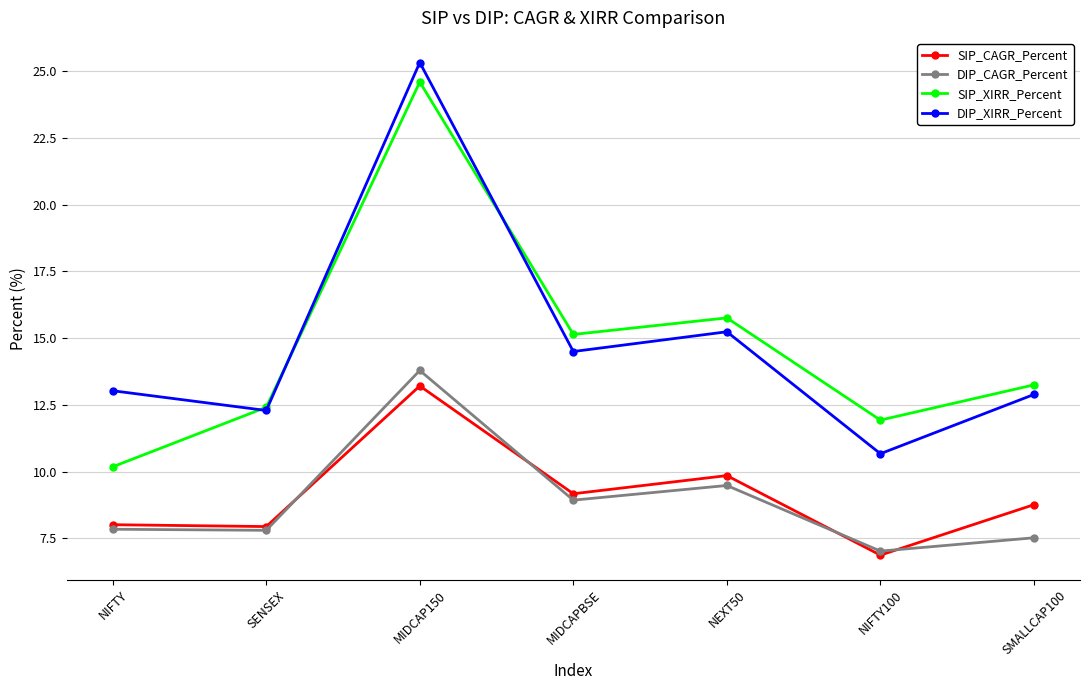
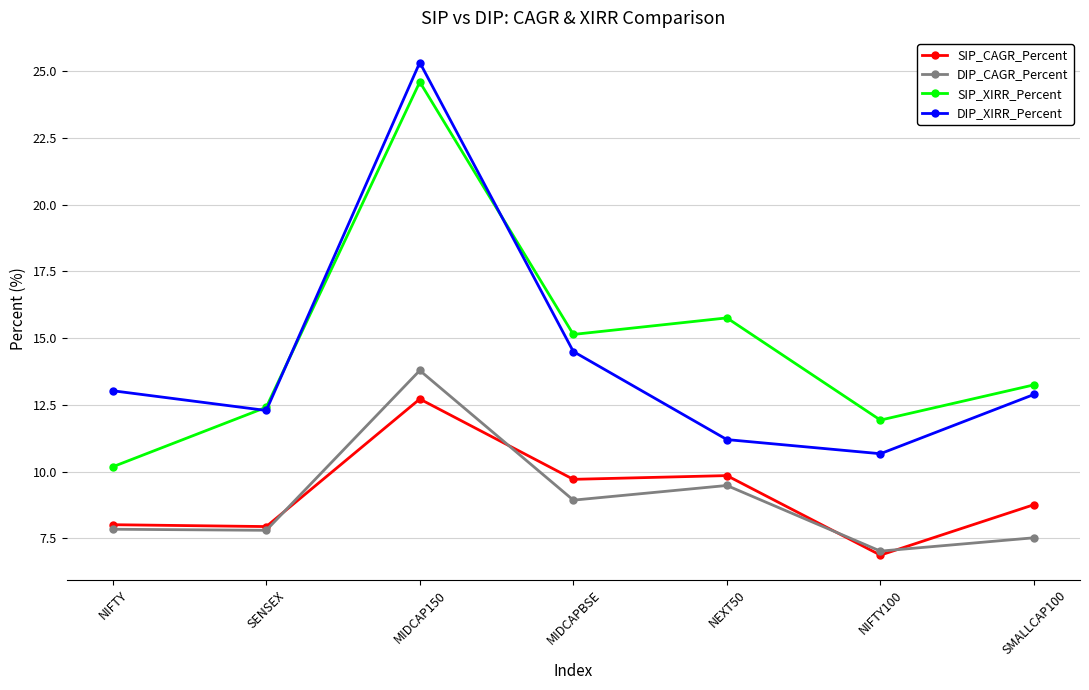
  {
    "SIP_CAGR_Percent": {
      "NIFTY": 8.0,
      "SENSEX": 7.9,
-     "MIDCAP150": 13.2,
-     "MIDCAPBSE": 9.2,
+     "MIDCAP150": 12.7,
+     "MIDCAPBSE": 9.7,
      "NEXT50": 9.9,
      "NIFTY100": 6.9,
      "SMALLCAP100": 8.8
    },
    "DIP_CAGR_Percent": {
      "NIFTY": 7.8,
      "SENSEX": 7.8,
      "MIDCAP150": 13.8,
      "MIDCAPBSE": 8.9,
      "NEXT50": 9.5,
      "NIFTY100": 7.0,
      "SMALLCAP100": 7.5
    },
    "SIP_XIRR_Percent": {
      "NIFTY": 10.2,
      "SENSEX": 12.4,
      "MIDCAP150": 24.6,
      "MIDCAPBSE": 15.1,
      "NEXT50": 15.8,
      "NIFTY100": 11.9,
      "SMALLCAP100": 13.3
    },
    "DIP_XIRR_Percent": {
      "NIFTY": 13.0,
      "SENSEX": 12.3,
      "MIDCAP150": 25.3,
      "MIDCAPBSE": 14.5,
-     "NEXT50": 15.2,
+     "NEXT50": 11.2,
      "NIFTY100": 10.7,
      "SMALLCAP100": 12.9
    }
  }
